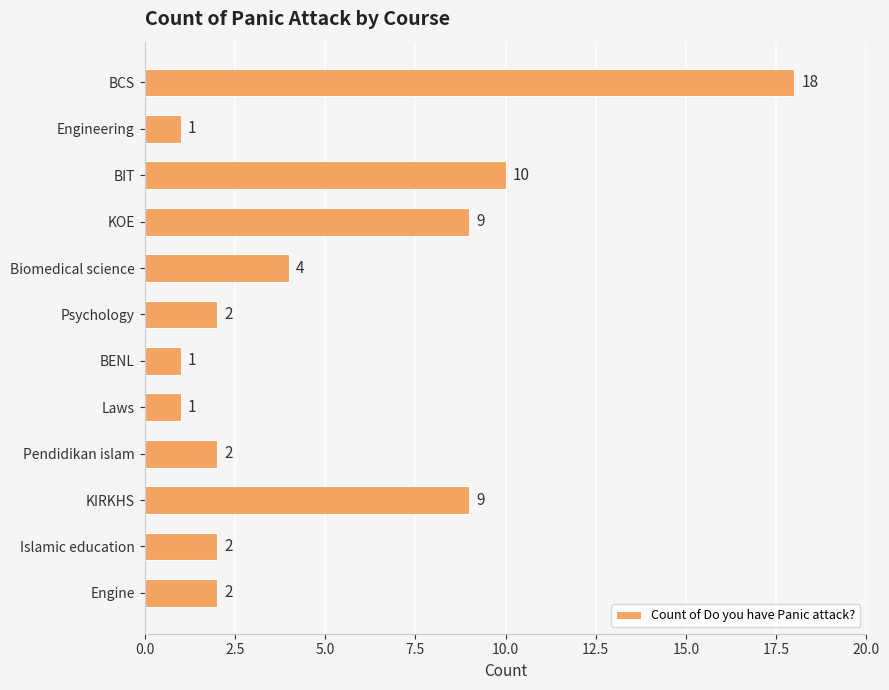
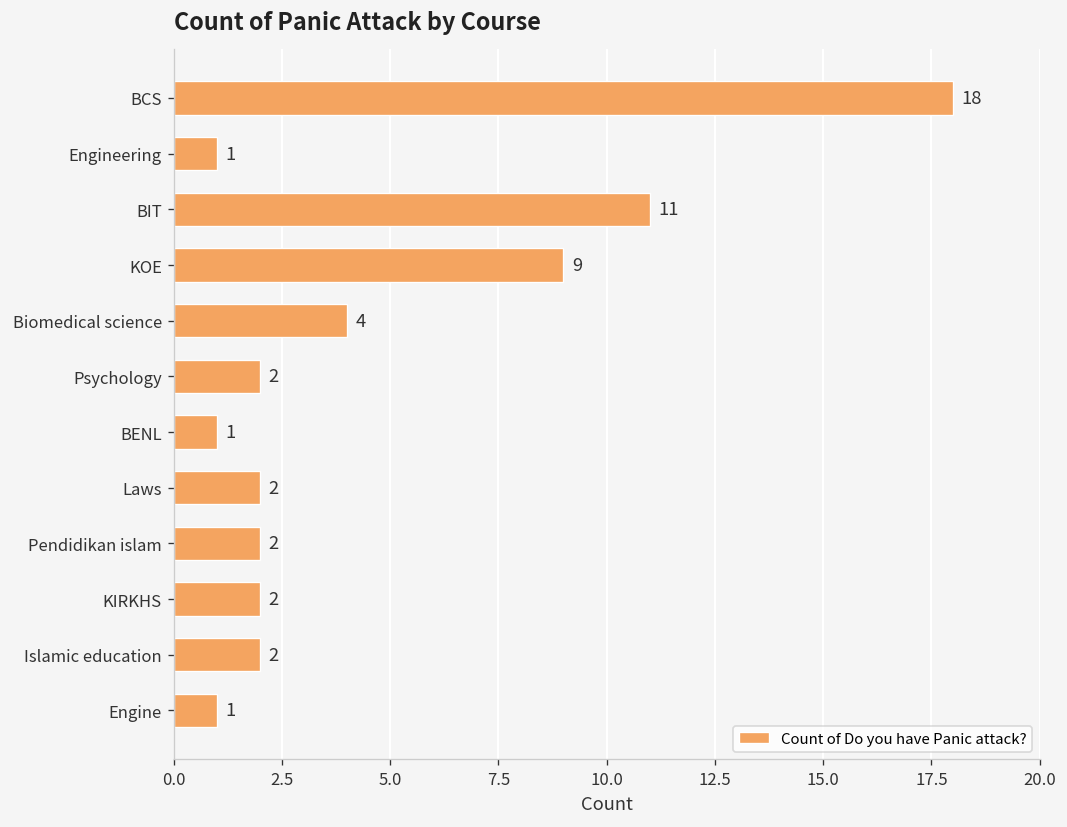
  {
    "BCS": 18,
    "Engineering": 1,
-   "BIT": 10,
+   "BIT": 11,
    "KOE": 9,
    "Biomedical science": 4,
    "Psychology": 2,
    "BENL": 1,
-   "Laws": 1,
+   "Laws": 2,
    "Pendidikan islam": 2,
-   "KIRKHS": 9,
+   "KIRKHS": 2,
    "Islamic education": 2,
-   "Engine": 2
+   "Engine": 1
  }
